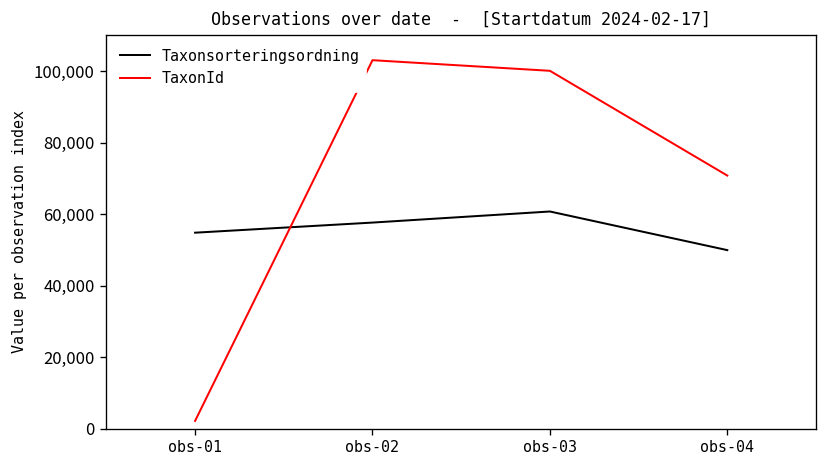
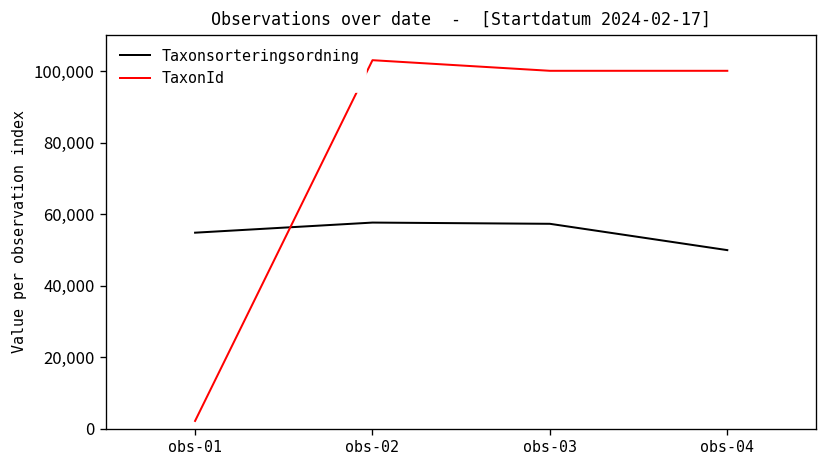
  {
    "Taxonsorteringsordning": {
      "obs-01": "55,000",
      "obs-02": "58,000",
-     "obs-03": "61,000",
+     "obs-03": "57,000",
      "obs-04": "50,000"
    },
    "TaxonId": {
      "obs-01": "2,000",
      "obs-02": "103,000",
      "obs-03": "100,000",
-     "obs-04": "71,000"
+     "obs-04": "100,000"
    }
  }
